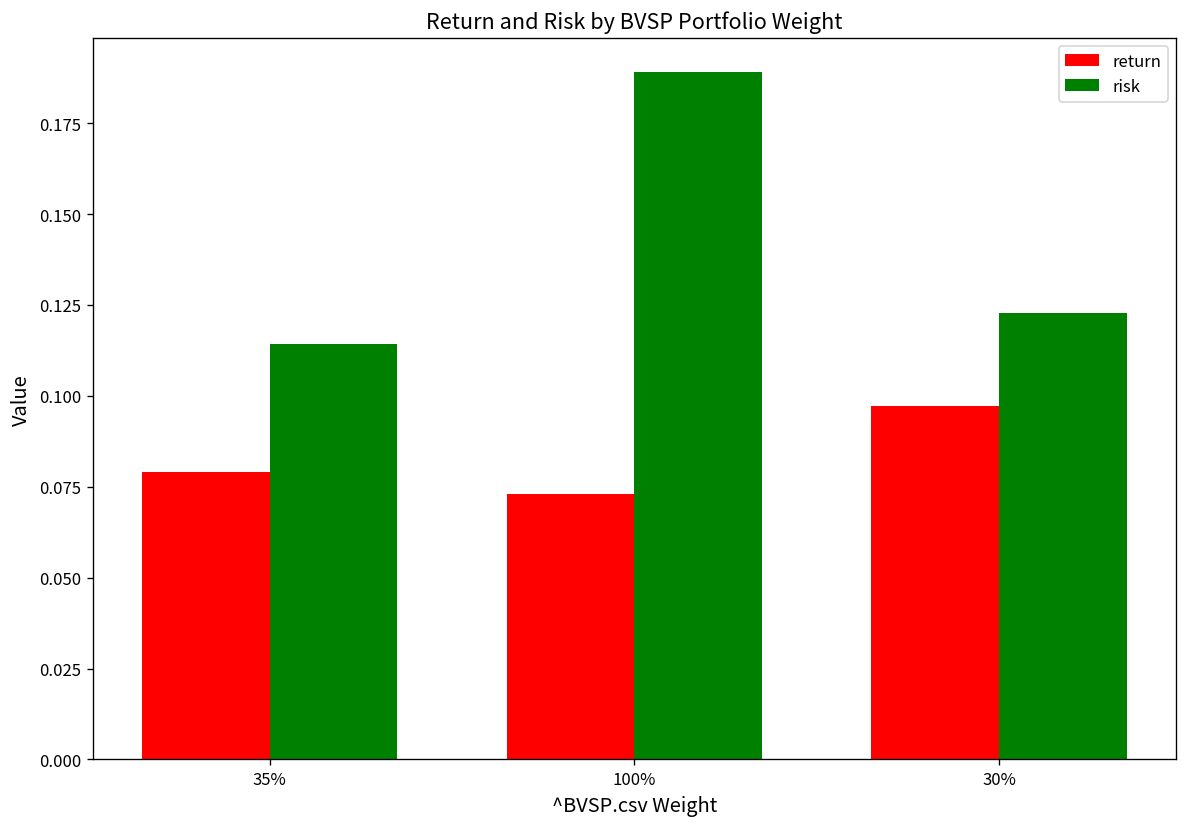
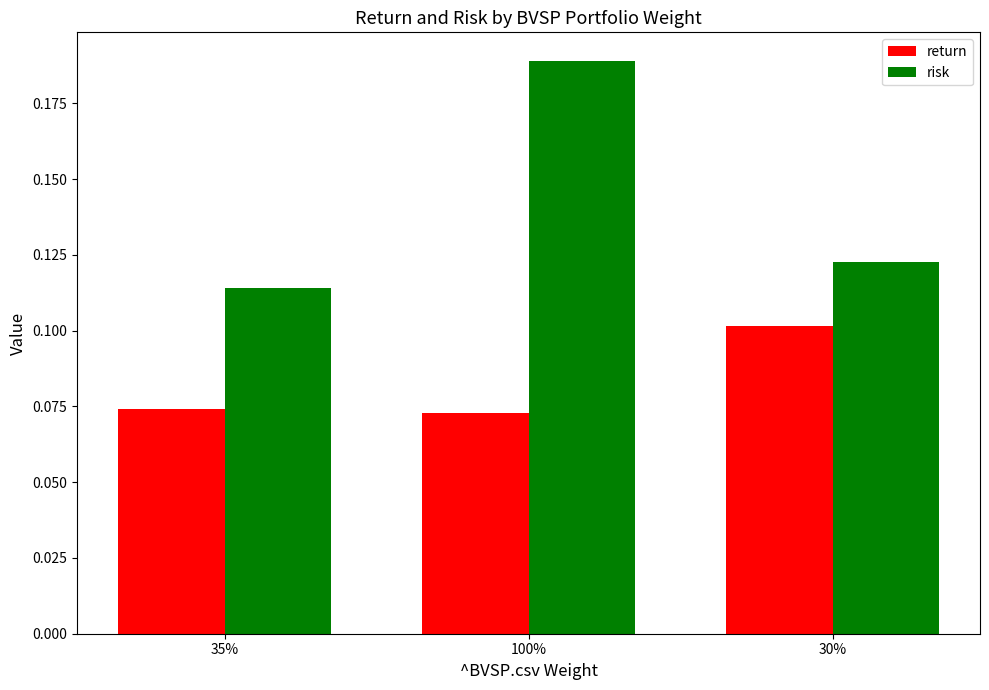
  {
    "return": {
-     "35%": 0.079,
+     "35%": 0.074,
      "100%": 0.073,
-     "30%": 0.097
+     "30%": 0.102
    },
    "risk": {
      "35%": 0.114,
      "100%": 0.189,
      "30%": 0.123
    }
  }
